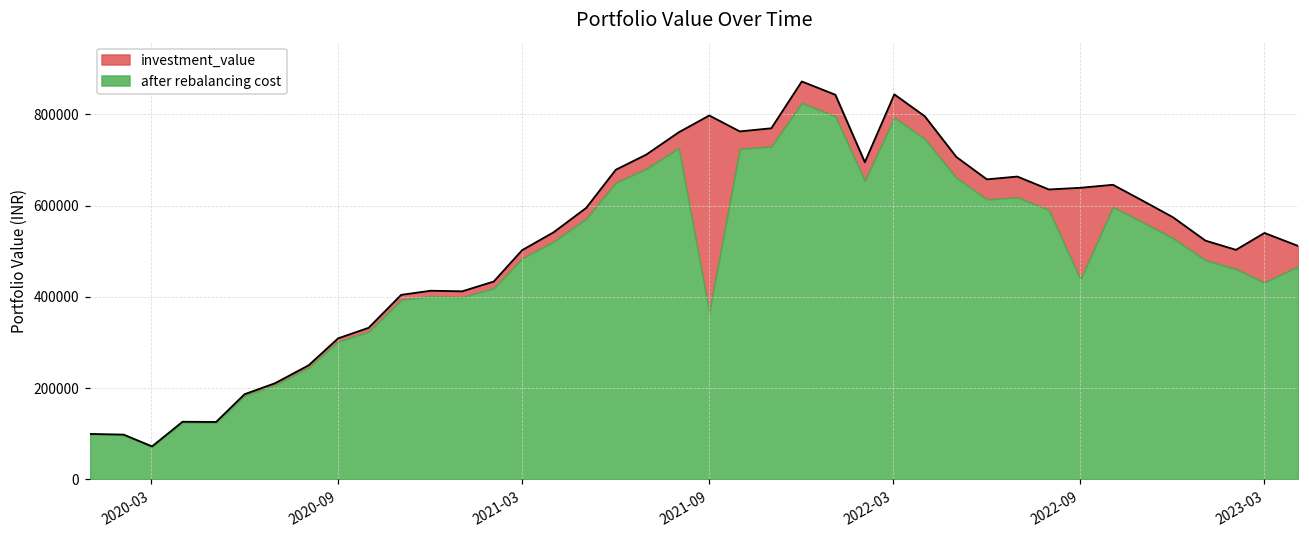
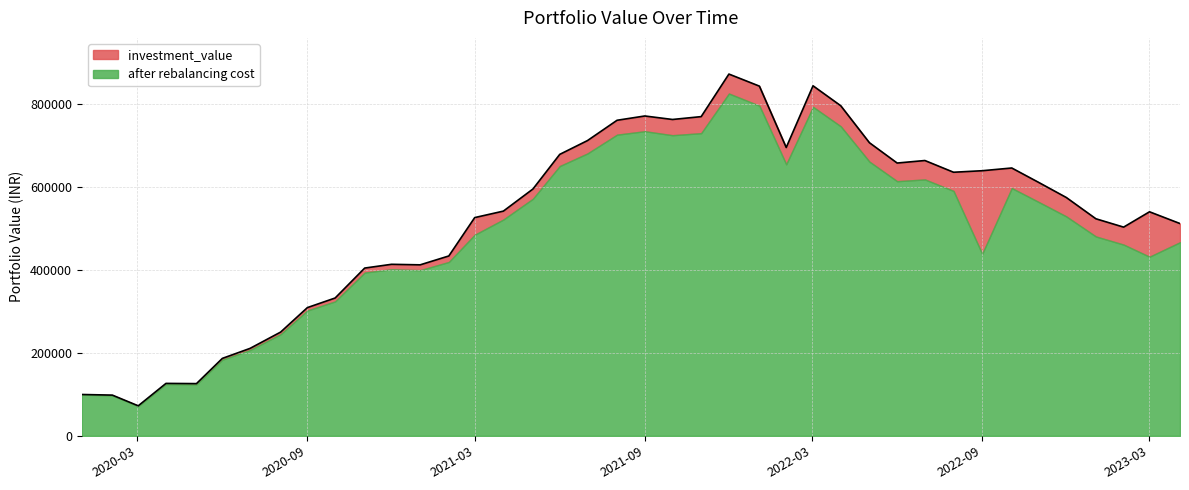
  {
    "investment_value": {
      "2020-09": 310000,
-     "2021-03": 500000,
-     "2021-09": 800000,
+     "2021-03": 530000,
+     "2021-09": 770000,
      "2022-09": 640000,
      "2023-03": 540000
    },
    "after rebalancing cost": {
      "2020-09": 300000,
      "2021-03": 480000,
-     "2021-09": 370000,
+     "2021-09": 730000,
      "2022-09": 440000,
      "2023-03": 430000
    }
  }
